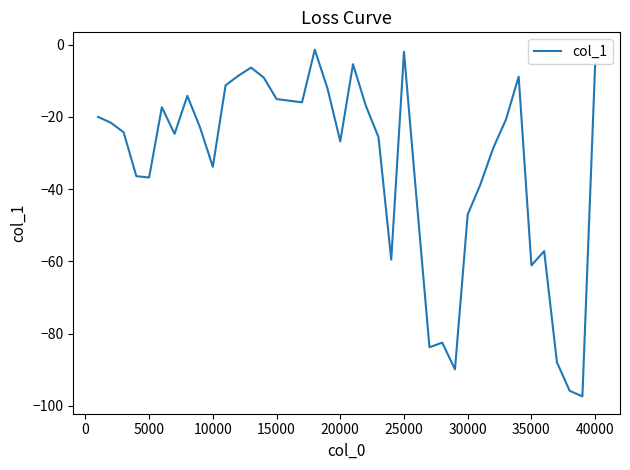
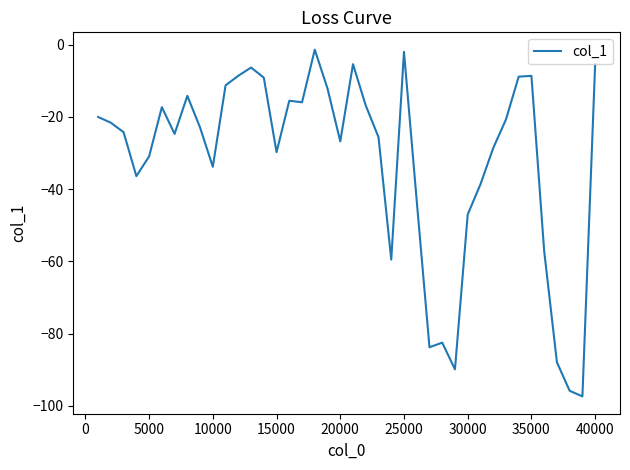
  {
-   "5000": -37,
+   "5000": -31,
    "10000": -34,
-   "15000": -15,
+   "15000": -30,
    "20000": -27,
    "25000": -2,
    "30000": -47,
-   "35000": -61
+   "35000": -9
  }
